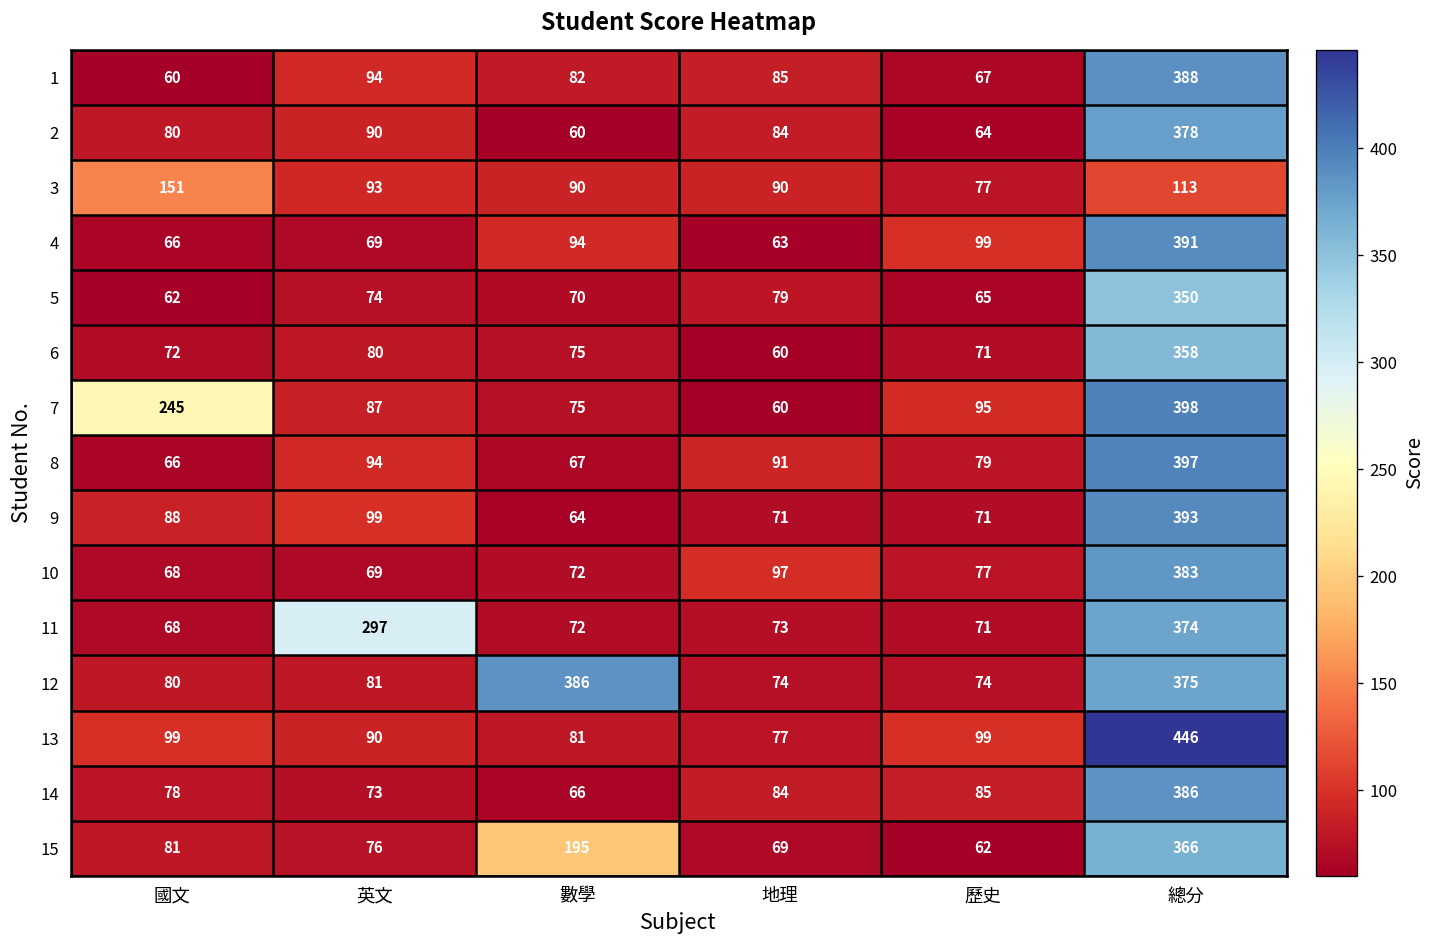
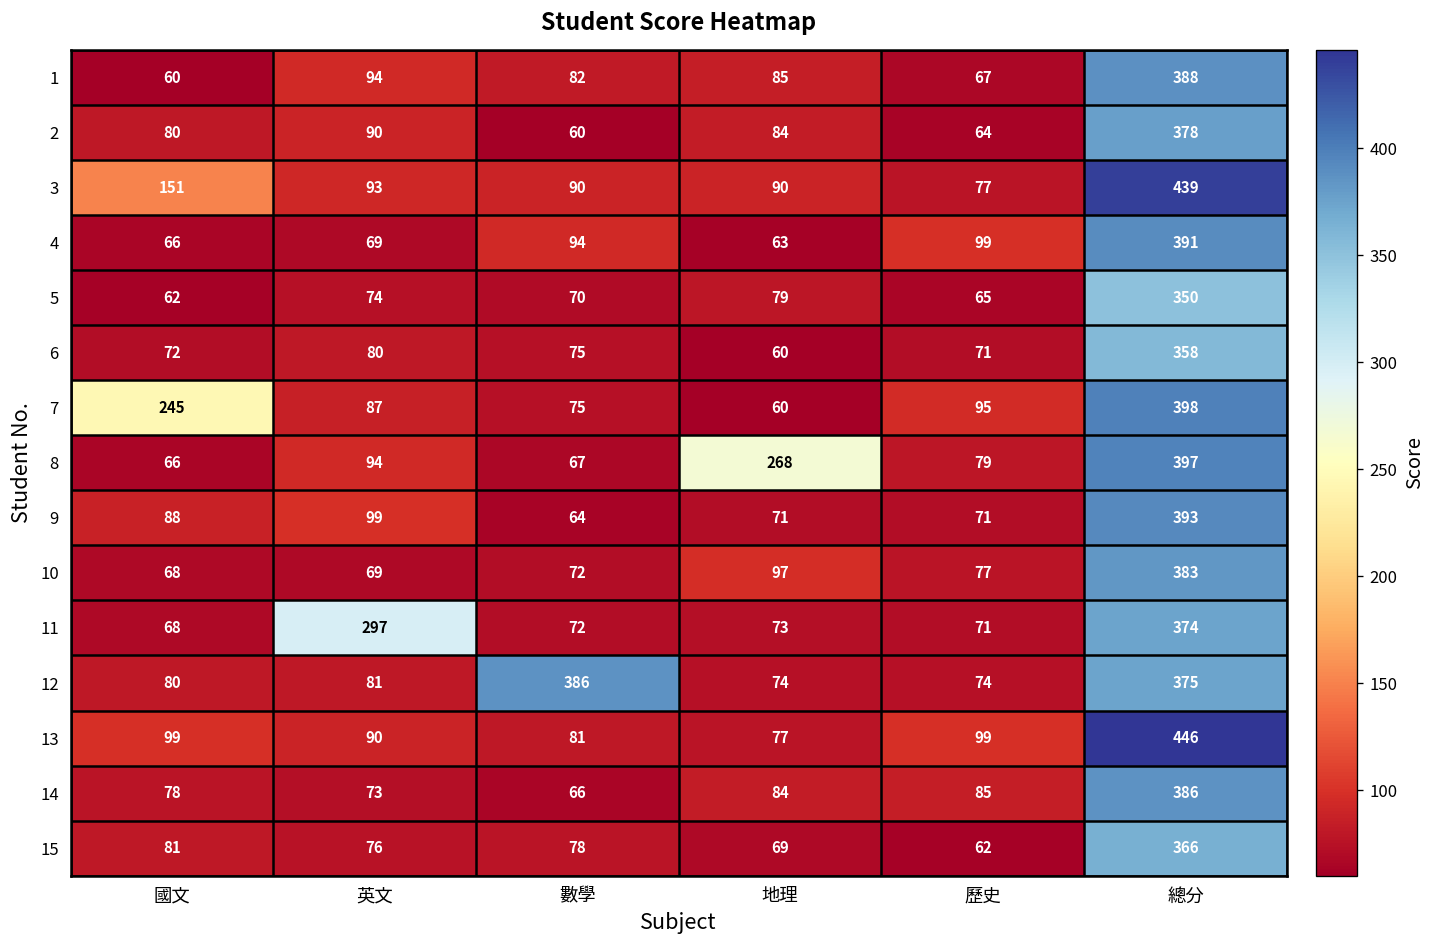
  {
    "1": {
      "國文": 60,
      "英文": 94,
      "數學": 82,
      "地理": 85,
      "歷史": 67,
      "總分": 388
    },
    "2": {
      "國文": 80,
      "英文": 90,
      "數學": 60,
      "地理": 84,
      "歷史": 64,
      "總分": 378
    },
    "3": {
      "國文": 151,
      "英文": 93,
      "數學": 90,
      "地理": 90,
      "歷史": 77,
-     "總分": 113
+     "總分": 439
    },
    "4": {
      "國文": 66,
      "英文": 69,
      "數學": 94,
      "地理": 63,
      "歷史": 99,
      "總分": 391
    },
    "5": {
      "國文": 62,
      "英文": 74,
      "數學": 70,
      "地理": 79,
      "歷史": 65,
      "總分": 350
    },
    "6": {
      "國文": 72,
      "英文": 80,
      "數學": 75,
      "地理": 60,
      "歷史": 71,
      "總分": 358
    },
    "7": {
      "國文": 245,
      "英文": 87,
      "數學": 75,
      "地理": 60,
      "歷史": 95,
      "總分": 398
    },
    "8": {
      "國文": 66,
      "英文": 94,
      "數學": 67,
-     "地理": 91,
+     "地理": 268,
      "歷史": 79,
      "總分": 397
    },
    "9": {
      "國文": 88,
      "英文": 99,
      "數學": 64,
      "地理": 71,
      "歷史": 71,
      "總分": 393
    },
    "10": {
      "國文": 68,
      "英文": 69,
      "數學": 72,
      "地理": 97,
      "歷史": 77,
      "總分": 383
    },
    "11": {
      "國文": 68,
      "英文": 297,
      "數學": 72,
      "地理": 73,
      "歷史": 71,
      "總分": 374
    },
    "12": {
      "國文": 80,
      "英文": 81,
      "數學": 386,
      "地理": 74,
      "歷史": 74,
      "總分": 375
    },
    "13": {
      "國文": 99,
      "英文": 90,
      "數學": 81,
      "地理": 77,
      "歷史": 99,
      "總分": 446
    },
    "14": {
      "國文": 78,
      "英文": 73,
      "數學": 66,
      "地理": 84,
      "歷史": 85,
      "總分": 386
    },
    "15": {
      "國文": 81,
      "英文": 76,
-     "數學": 195,
+     "數學": 78,
      "地理": 69,
      "歷史": 62,
      "總分": 366
    }
  }
